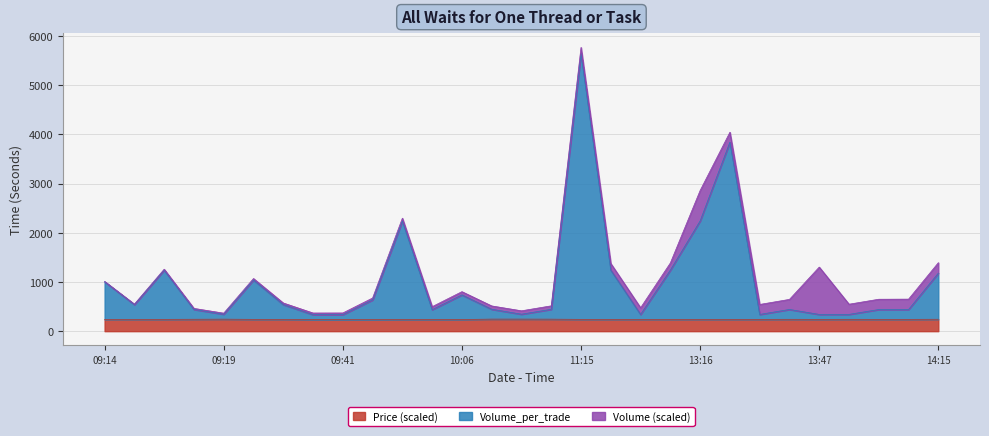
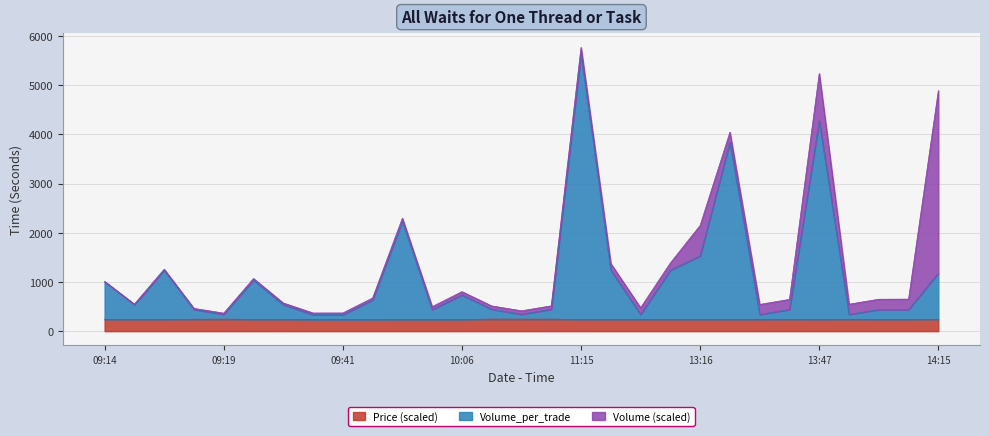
  {
    "Price (scaled)": {
      "09:14": 200,
      "10:06": 200,
      "11:15": 200,
      "13:16": 200,
      "13:47": 200,
      "14:15": 200
    },
    "Volume_per_trade": {
      "10:06": 500,
      "11:15": 5400,
-     "13:16": 2000,
-     "13:47": 100,
+     "13:16": 1300,
+     "13:47": 4000,
      "14:15": 900
    },
    "Volume (scaled)": {
      "10:06": 100,
      "11:15": 100,
      "13:16": 600,
      "13:47": 1000,
-     "14:15": 200
+     "14:15": 3700
    }
  }
